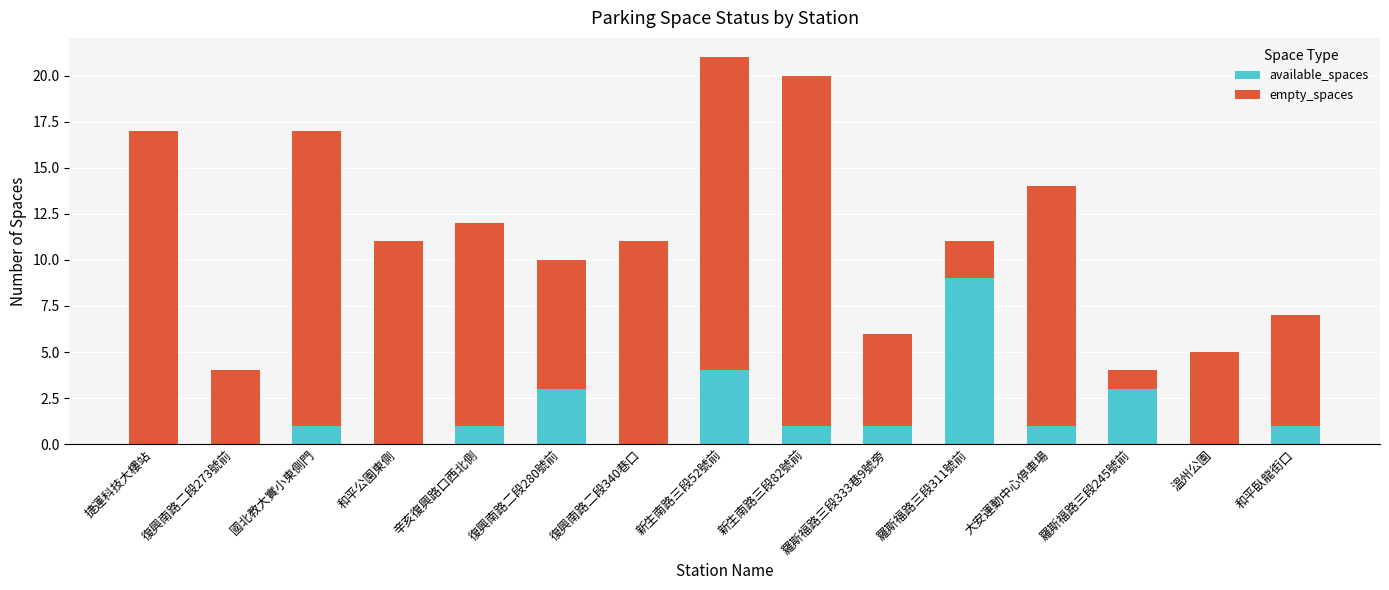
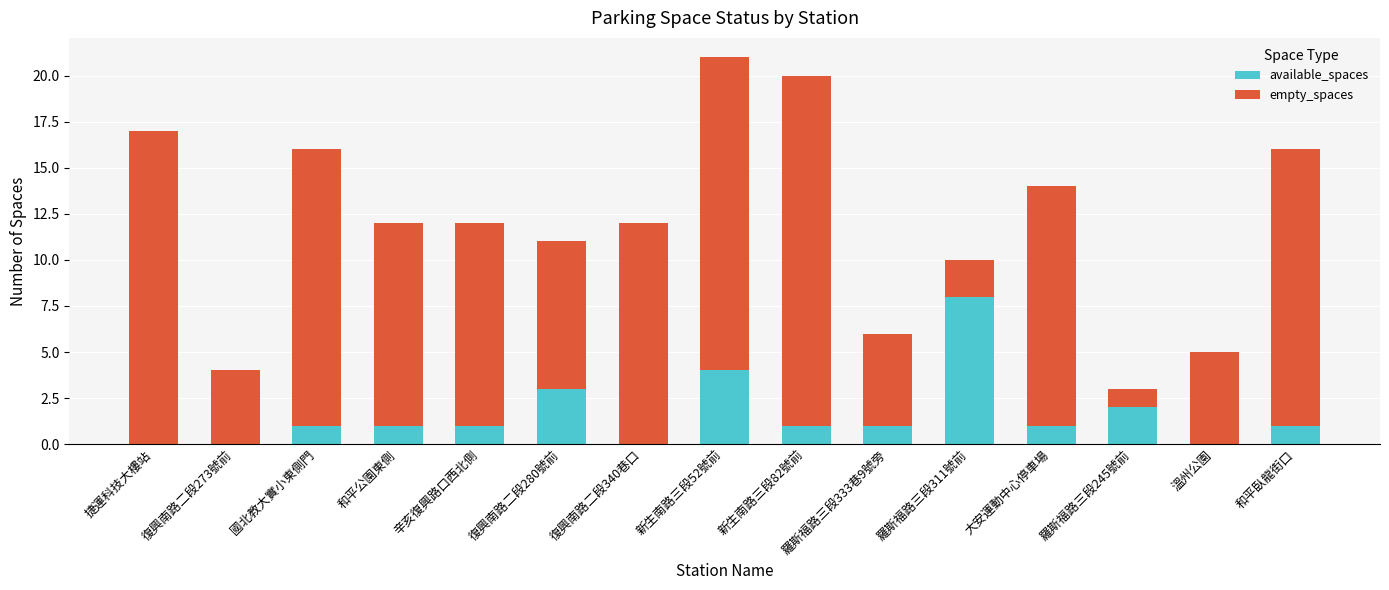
  {
    "available_spaces": {
      "捷運科技大樓站": 0,
      "復興南路二段273號前": 0,
      "國北教大實小東側門": 1,
-     "和平公園東側": 0,
+     "和平公園東側": 1,
      "辛亥復興路口西北側": 1,
      "復興南路二段280號前": 3,
      "復興南路二段340巷口": 0,
      "新生南路三段52號前": 4,
      "新生南路三段82號前": 1,
      "羅斯福路三段333巷9號旁": 1,
-     "羅斯福路三段311號前": 9,
+     "羅斯福路三段311號前": 8,
      "大安運動中心停車場": 1,
-     "羅斯福路三段245號前": 3,
+     "羅斯福路三段245號前": 2,
      "溫州公園": 0,
      "和平臥龍街口": 1
    },
    "empty_spaces": {
      "捷運科技大樓站": 17,
      "復興南路二段273號前": 4,
-     "國北教大實小東側門": 16,
+     "國北教大實小東側門": 15,
      "和平公園東側": 11,
      "辛亥復興路口西北側": 11,
-     "復興南路二段280號前": 7,
-     "復興南路二段340巷口": 11,
+     "復興南路二段280號前": 8,
+     "復興南路二段340巷口": 12,
      "新生南路三段52號前": 17,
      "新生南路三段82號前": 19,
      "羅斯福路三段333巷9號旁": 5,
      "羅斯福路三段311號前": 2,
      "大安運動中心停車場": 13,
      "羅斯福路三段245號前": 1,
      "溫州公園": 5,
-     "和平臥龍街口": 6
+     "和平臥龍街口": 15
    }
  }
